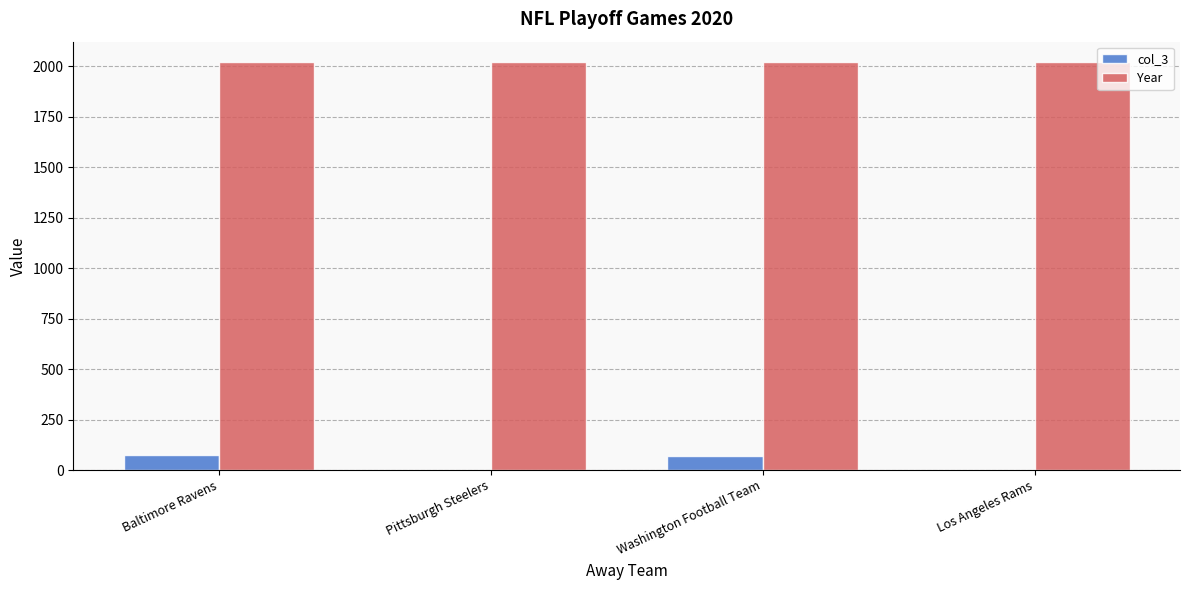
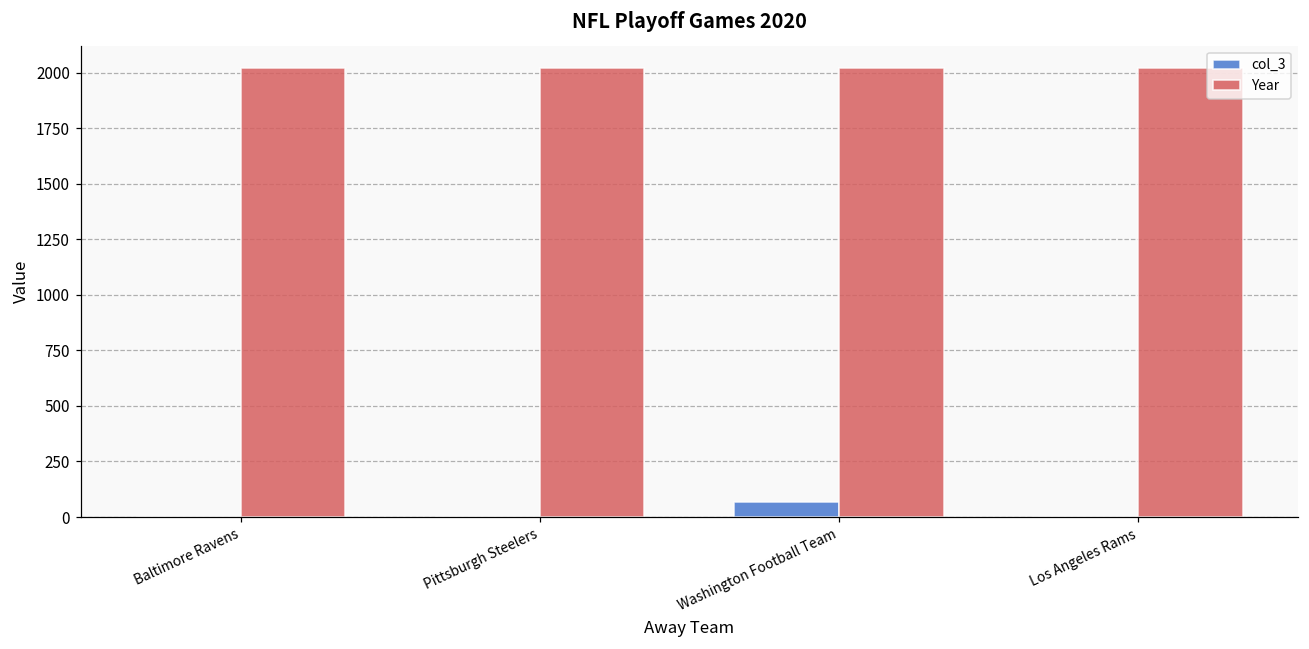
  {
    "col_3": {
-     "Baltimore Ravens": 70,
+     "Baltimore Ravens": 0,
      "Pittsburgh Steelers": 0,
      "Washington Football Team": 70
    },
    "Year": {
      "Baltimore Ravens": 2020,
      "Pittsburgh Steelers": 2020,
      "Washington Football Team": 2020,
      "Los Angeles Rams": 2020
    }
  }
